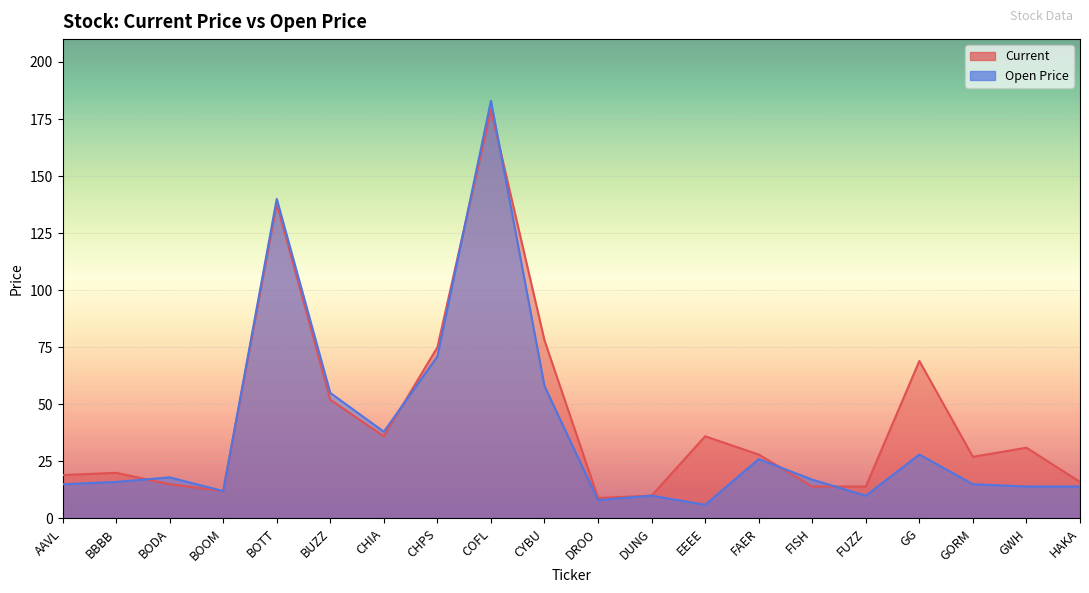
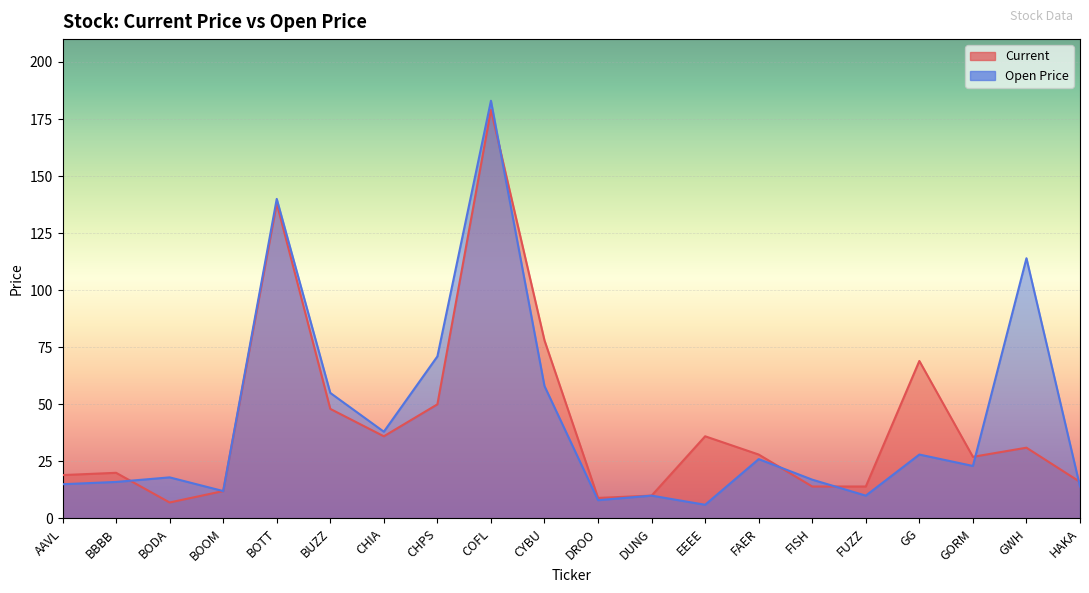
  {
    "Current": {
      "AAVL": 19,
      "BBBB": 20,
-     "BODA": 15,
+     "BODA": 7,
      "BOTT": 138,
-     "BUZZ": 52,
+     "BUZZ": 48,
      "CHIA": 36,
-     "CHPS": 75,
+     "CHPS": 50,
      "COFL": 179,
      "CYBU": 78,
      "EEEE": 36,
      "FAER": 28,
      "FISH": 14,
      "FUZZ": 14,
      "GG": 69,
      "GORM": 27,
      "GWH": 31,
      "HAKA": 16
    },
    "Open Price": {
      "AAVL": 15,
      "BBBB": 16,
      "BODA": 18,
      "BOTT": 140,
      "BUZZ": 55,
      "CHIA": 38,
      "CHPS": 71,
      "COFL": 183,
      "CYBU": 58,
      "EEEE": 6,
      "FAER": 26,
      "FISH": 17,
      "FUZZ": 10,
      "GG": 28,
-     "GORM": 15,
-     "GWH": 14,
+     "GORM": 23,
+     "GWH": 114,
      "HAKA": 14
    }
  }
